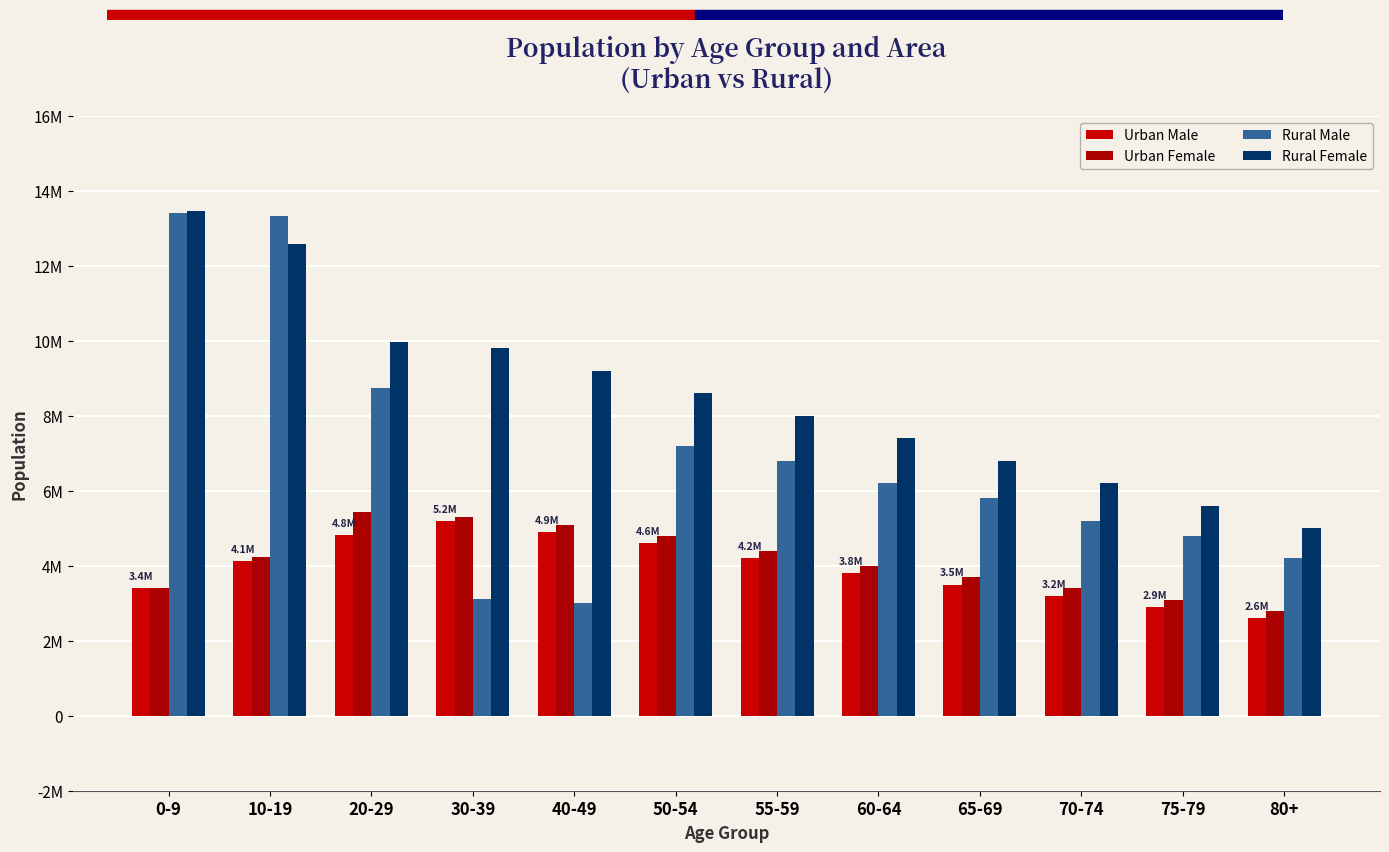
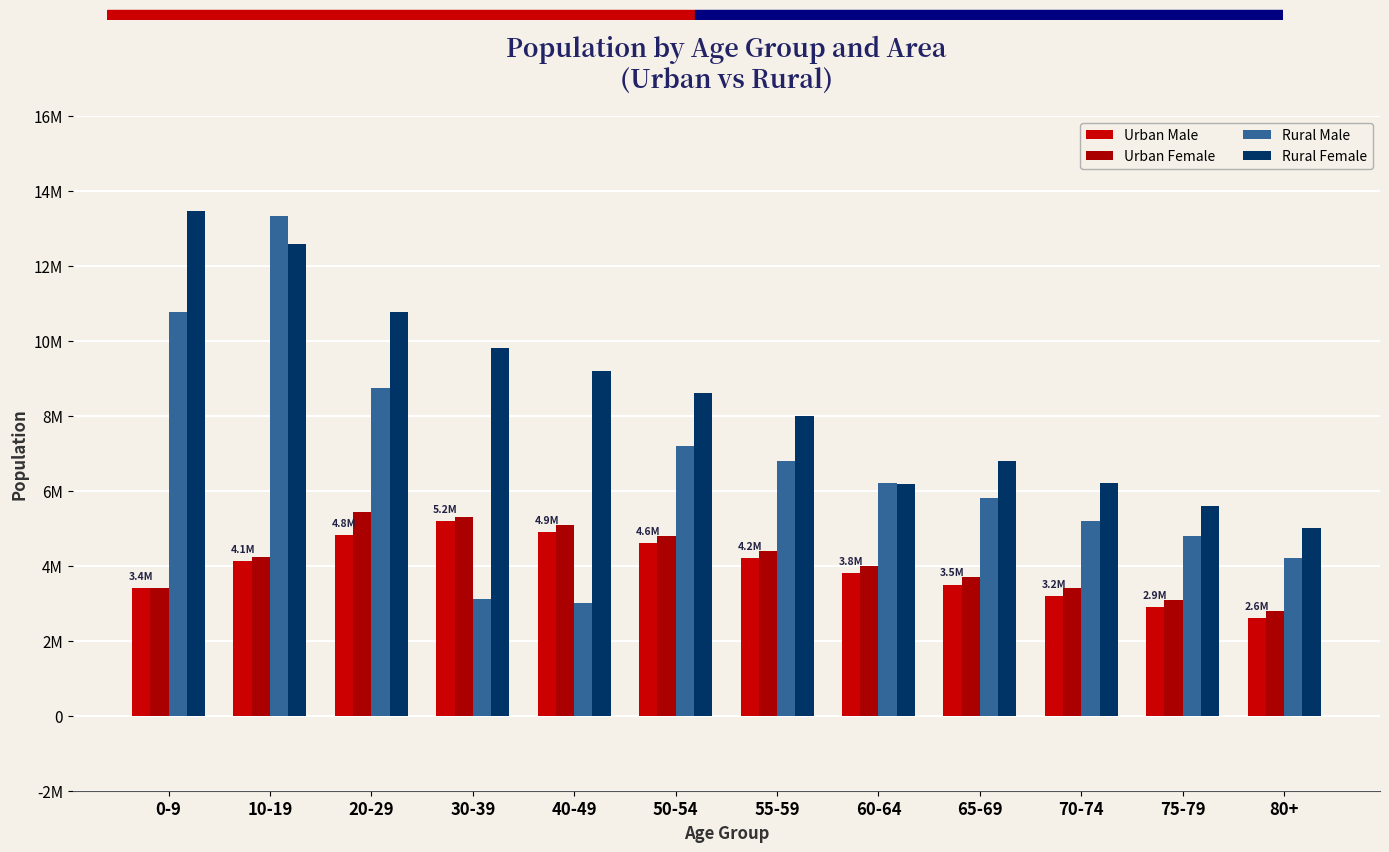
  {
    "Rural Male": {
-     "0-9": 13400000,
+     "0-9": 10800000,
      "10-19": 13300000,
      "20-29": 8700000,
      "30-39": 3100000,
      "40-49": 3000000,
      "50-54": 7200000,
      "55-59": 6800000,
      "60-64": 6200000,
      "65-69": 5800000,
      "70-74": 5200000,
      "75-79": 4800000,
      "80+": 4200000
    },
    "Rural Female": {
      "0-9": 13500000,
      "10-19": 12600000,
-     "20-29": 10000000,
+     "20-29": 10800000,
      "30-39": 9800000,
      "40-49": 9200000,
      "50-54": 8600000,
      "55-59": 8000000,
-     "60-64": 7400000,
+     "60-64": 6200000,
      "65-69": 6800000,
      "70-74": 6200000,
      "75-79": 5600000,
      "80+": 5000000
    }
  }
